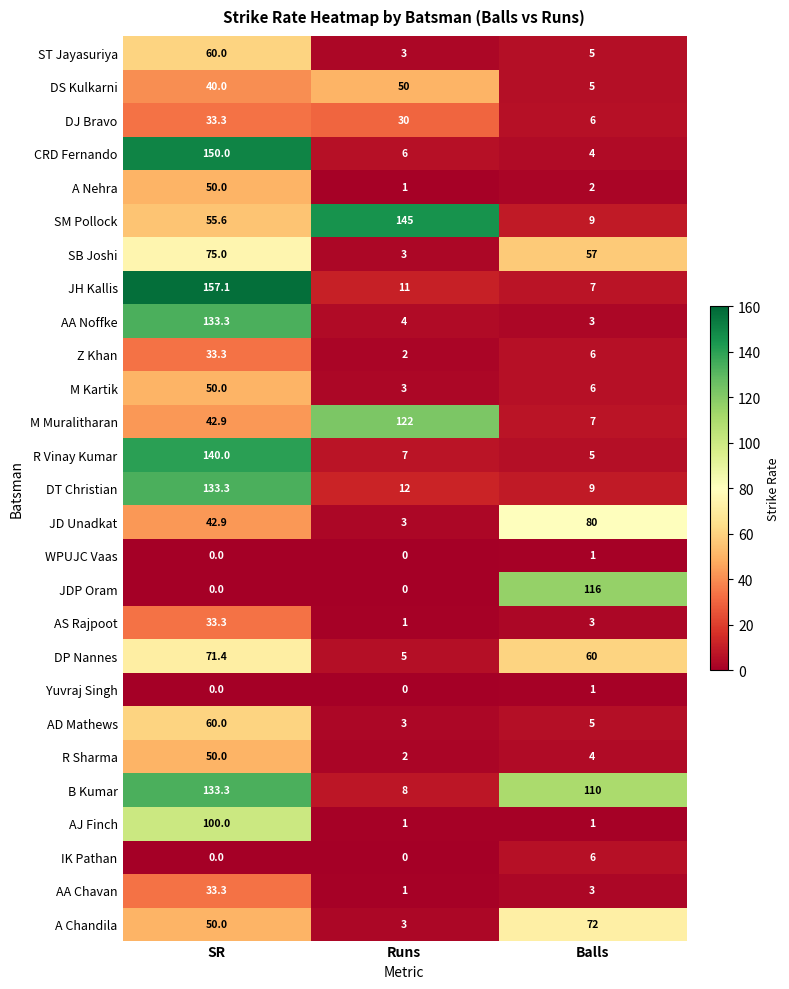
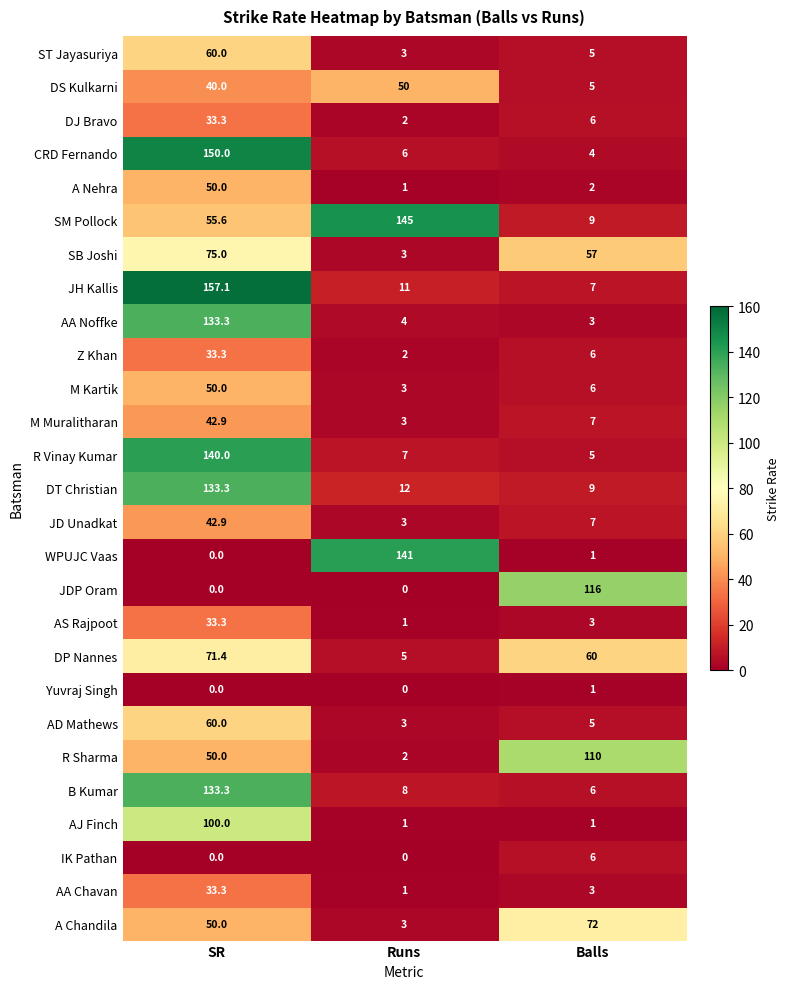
  {
    "ST Jayasuriya": {
      "SR": 60.0,
      "Runs": 3,
      "Balls": 5
    },
    "DS Kulkarni": {
      "SR": 40.0,
      "Runs": 50,
      "Balls": 5
    },
    "DJ Bravo": {
      "SR": 33.3,
-     "Runs": 30,
+     "Runs": 2,
      "Balls": 6
    },
    "CRD Fernando": {
      "SR": 150.0,
      "Runs": 6,
      "Balls": 4
    },
    "A Nehra": {
      "SR": 50.0,
      "Runs": 1,
      "Balls": 2
    },
    "SM Pollock": {
      "SR": 55.6,
      "Runs": 145,
      "Balls": 9
    },
    "SB Joshi": {
      "SR": 75.0,
      "Runs": 3,
      "Balls": 57
    },
    "JH Kallis": {
      "SR": 157.1,
      "Runs": 11,
      "Balls": 7
    },
    "AA Noffke": {
      "SR": 133.3,
      "Runs": 4,
      "Balls": 3
    },
    "Z Khan": {
      "SR": 33.3,
      "Runs": 2,
      "Balls": 6
    },
    "M Kartik": {
      "SR": 50.0,
      "Runs": 3,
      "Balls": 6
    },
    "M Muralitharan": {
      "SR": 42.9,
-     "Runs": 122,
+     "Runs": 3,
      "Balls": 7
    },
    "R Vinay Kumar": {
      "SR": 140.0,
      "Runs": 7,
      "Balls": 5
    },
    "DT Christian": {
      "SR": 133.3,
      "Runs": 12,
      "Balls": 9
    },
    "JD Unadkat": {
      "SR": 42.9,
      "Runs": 3,
-     "Balls": 80
+     "Balls": 7
    },
    "WPUJC Vaas": {
      "SR": 0.0,
-     "Runs": 0,
+     "Runs": 141,
      "Balls": 1
    },
    "JDP Oram": {
      "SR": 0.0,
      "Runs": 0,
      "Balls": 116
    },
    "AS Rajpoot": {
      "SR": 33.3,
      "Runs": 1,
      "Balls": 3
    },
    "DP Nannes": {
      "SR": 71.4,
      "Runs": 5,
      "Balls": 60
    },
    "Yuvraj Singh": {
      "SR": 0.0,
      "Runs": 0,
      "Balls": 1
    },
    "AD Mathews": {
      "SR": 60.0,
      "Runs": 3,
      "Balls": 5
    },
    "R Sharma": {
      "SR": 50.0,
      "Runs": 2,
-     "Balls": 4
+     "Balls": 110
    },
    "B Kumar": {
      "SR": 133.3,
      "Runs": 8,
-     "Balls": 110
+     "Balls": 6
    },
    "AJ Finch": {
      "SR": 100.0,
      "Runs": 1,
      "Balls": 1
    },
    "IK Pathan": {
      "SR": 0.0,
      "Runs": 0,
      "Balls": 6
    },
    "AA Chavan": {
      "SR": 33.3,
      "Runs": 1,
      "Balls": 3
    },
    "A Chandila": {
      "SR": 50.0,
      "Runs": 3,
      "Balls": 72
    }
  }
